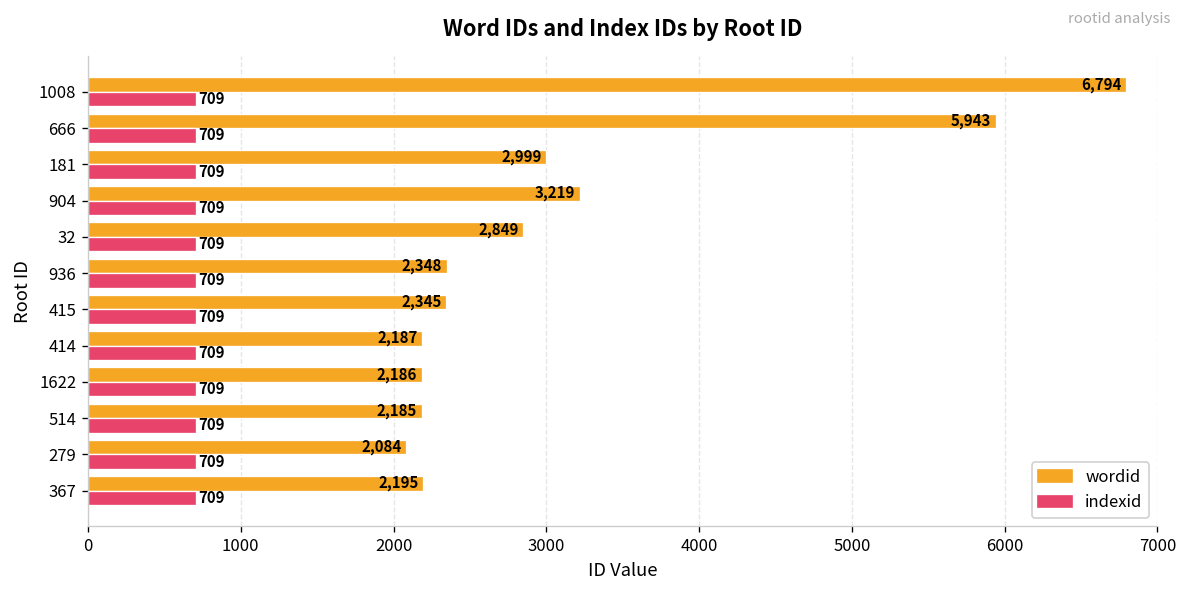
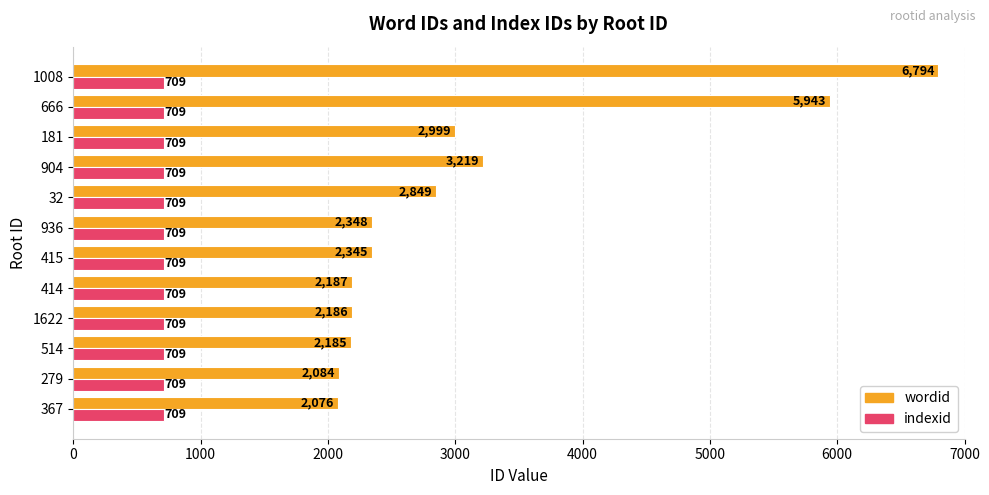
  {
    "wordid": {
      "1008": "6,794",
      "666": "5,943",
      "181": "2,999",
      "904": "3,219",
      "32": "2,849",
      "936": "2,348",
      "415": "2,345",
      "414": "2,187",
      "1622": "2,186",
      "514": "2,185",
      "279": "2,084",
-     "367": "2,195"
+     "367": "2,076"
    },
    "indexid": {
      "1008": "709",
      "666": "709",
      "181": "709",
      "904": "709",
      "32": "709",
      "936": "709",
      "415": "709",
      "414": "709",
      "1622": "709",
      "514": "709",
      "279": "709",
      "367": "709"
    }
  }
